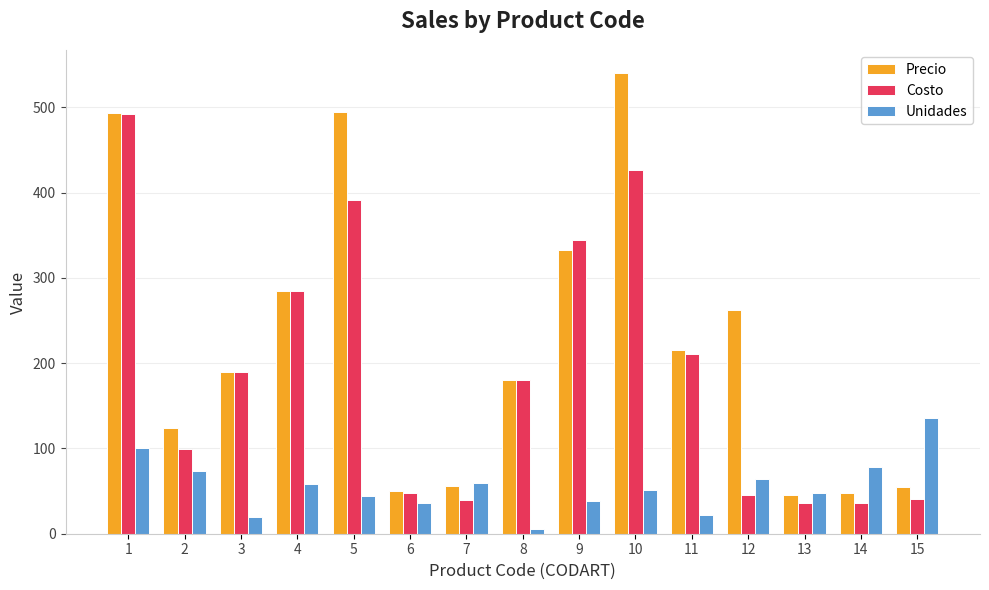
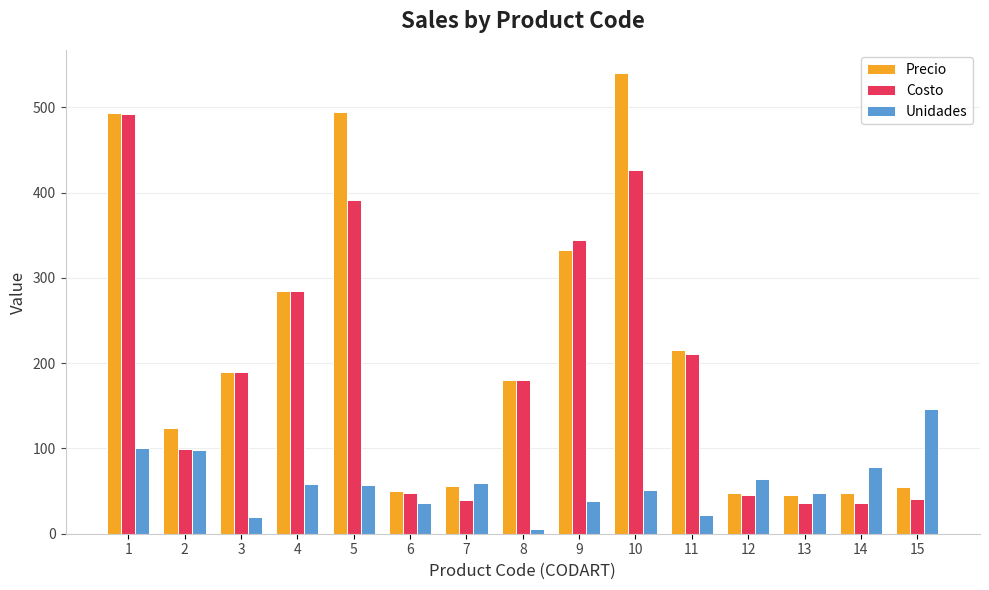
  {
    "Precio": {
      "1": 490,
      "2": 120,
      "3": 190,
      "4": 280,
      "5": 490,
      "6": 50,
      "7": 60,
      "8": 180,
      "9": 330,
      "10": 540,
      "11": 220,
-     "12": 260,
+     "12": 50,
      "13": 50,
      "14": 50,
      "15": 50
    },
    "Costo": {
      "1": 490,
      "2": 100,
      "3": 190,
      "4": 280,
      "5": 390,
      "6": 50,
      "7": 40,
      "8": 180,
      "9": 340,
      "10": 430,
      "11": 210,
      "12": 50,
      "13": 40,
      "14": 40,
      "15": 40
    },
    "Unidades": {
      "1": 100,
-     "2": 70,
+     "2": 100,
      "3": 20,
      "4": 60,
-     "5": 40,
+     "5": 60,
      "6": 40,
      "7": 60,
      "8": 10,
      "9": 40,
      "10": 50,
      "11": 20,
      "12": 60,
      "13": 50,
      "14": 80,
-     "15": 140
+     "15": 150
    }
  }
